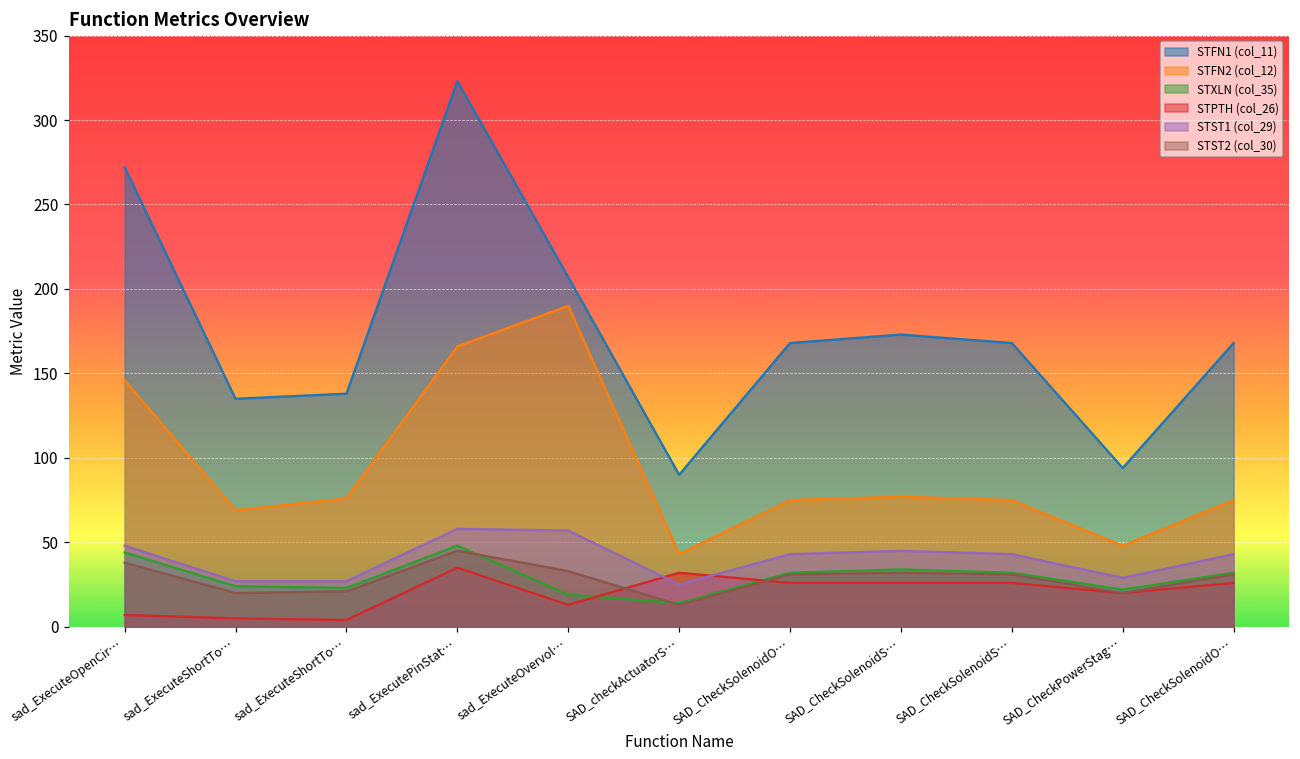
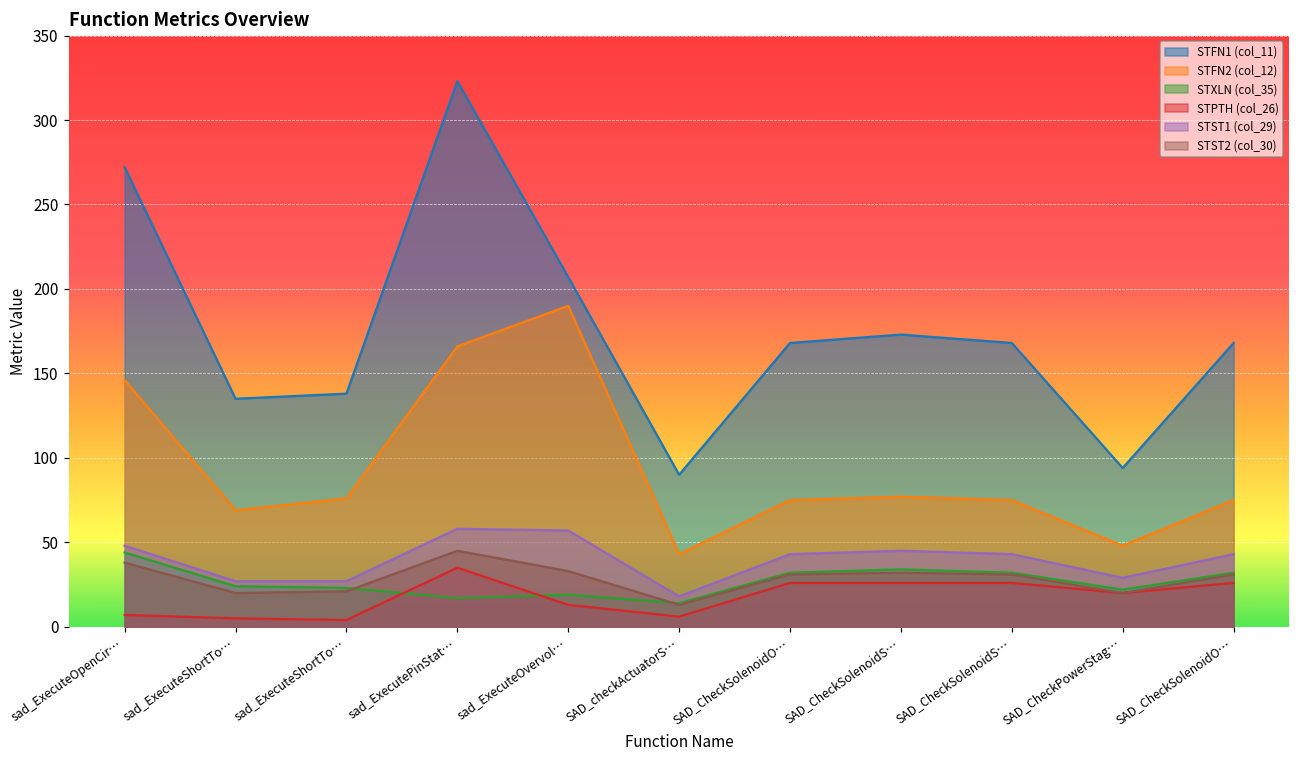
  {
    "STFN1 (col_11)": {
      "sad_ExecuteOpenCir…": 272,
      "sad_ExecutePinStat…": 323,
      "sad_ExecuteOvervol…": 207,
      "SAD_checkActuatorS…": 90,
      "SAD_CheckPowerStag…": 94
    },
    "STFN2 (col_12)": {
      "sad_ExecuteOpenCir…": 146,
      "sad_ExecutePinStat…": 166,
      "sad_ExecuteOvervol…": 190,
      "SAD_checkActuatorS…": 43,
      "SAD_CheckPowerStag…": 48
    },
    "STXLN (col_35)": {
      "sad_ExecuteOpenCir…": 44,
-     "sad_ExecutePinStat…": 48,
+     "sad_ExecutePinStat…": 17,
      "sad_ExecuteOvervol…": 19,
      "SAD_CheckPowerStag…": 22
    },
    "STPTH (col_26)": {
      "sad_ExecuteOpenCir…": 7,
      "sad_ExecutePinStat…": 35,
      "sad_ExecuteOvervol…": 13,
-     "SAD_checkActuatorS…": 32
+     "SAD_checkActuatorS…": 6
    },
    "STST1 (col_29)": {
      "sad_ExecuteOpenCir…": 48,
      "sad_ExecutePinStat…": 58,
      "sad_ExecuteOvervol…": 57,
-     "SAD_checkActuatorS…": 25,
+     "SAD_checkActuatorS…": 18,
      "SAD_CheckPowerStag…": 29
    },
    "STST2 (col_30)": {
      "sad_ExecuteOpenCir…": 38,
      "sad_ExecutePinStat…": 45,
      "sad_ExecuteOvervol…": 33
    }
  }
